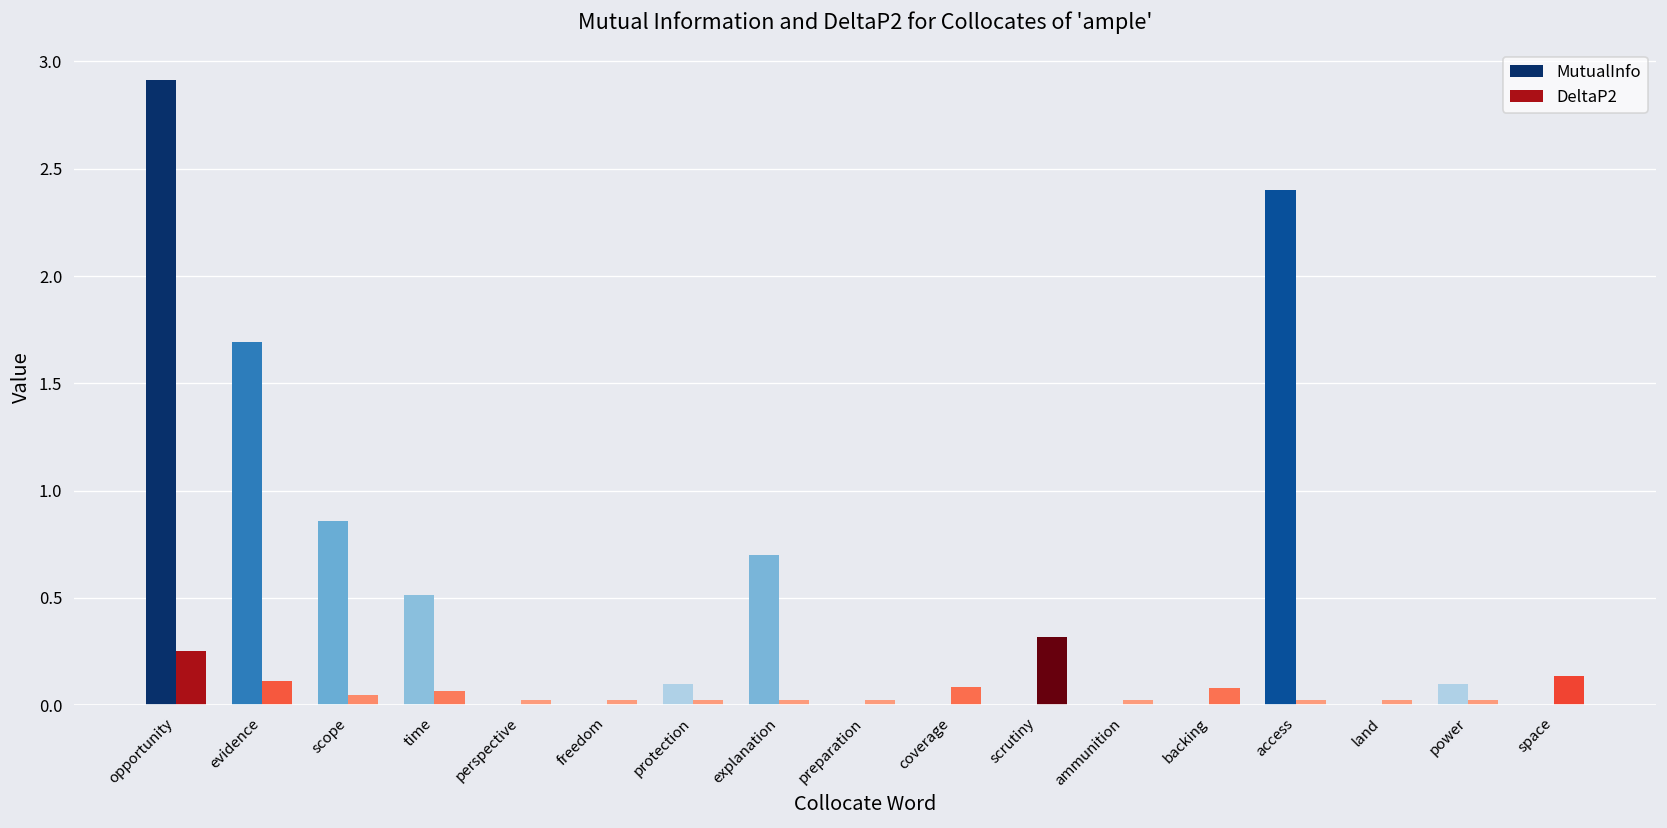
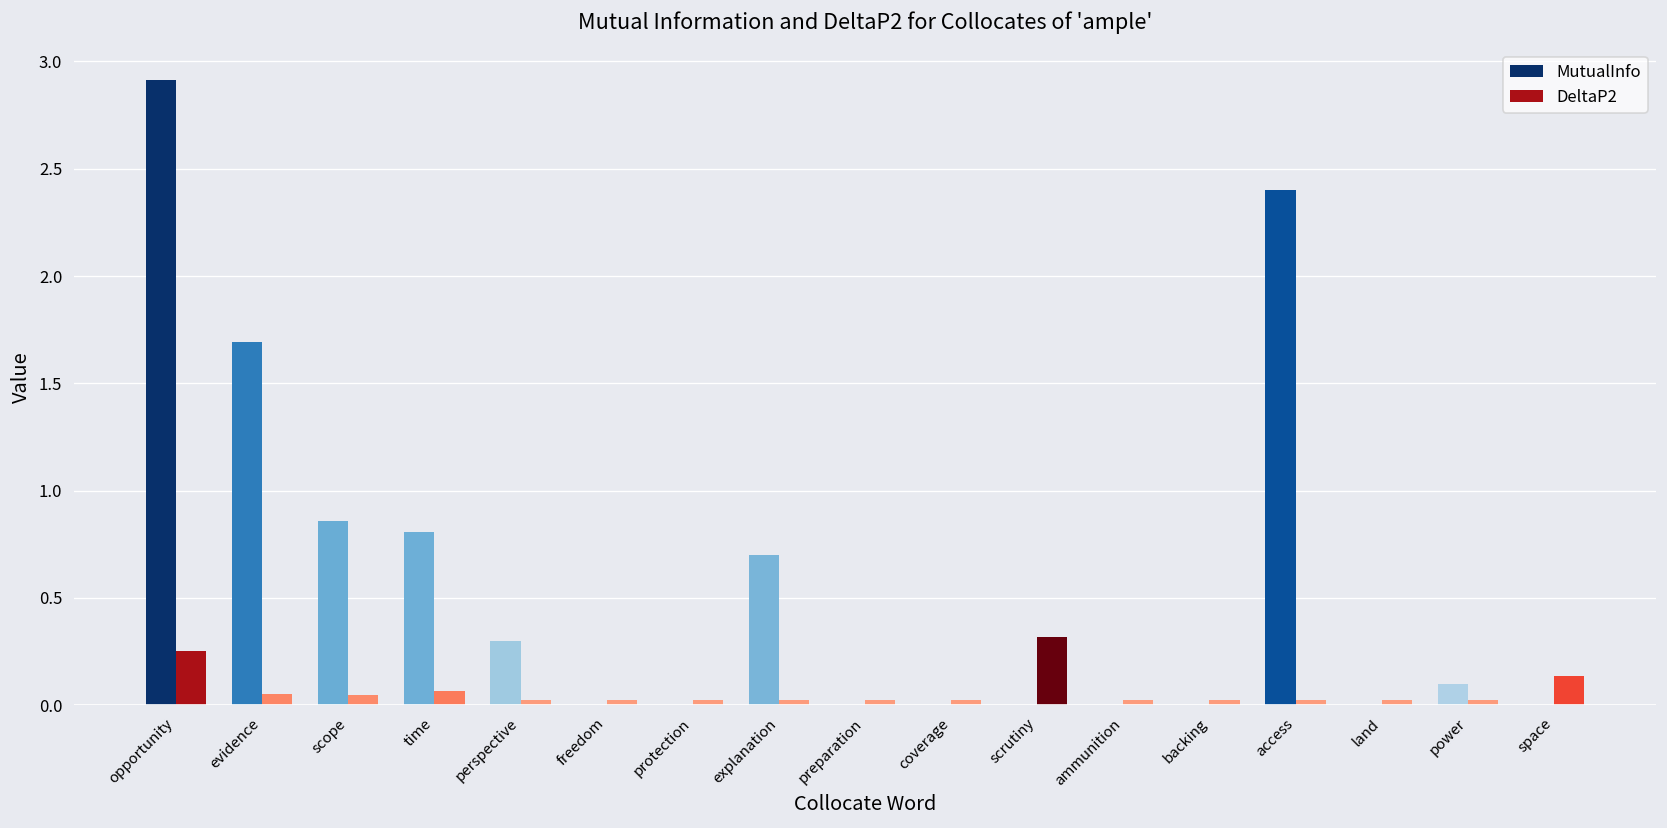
  {
    "MutualInfo": {
      "opportunity": 2.91,
      "evidence": 1.69,
      "scope": 0.86,
-     "time": 0.51,
-     "perspective": 0.0,
+     "time": 0.81,
+     "perspective": 0.3,
      "freedom": 0.00,
-     "protection": 0.1,
+     "protection": 0.0,
      "explanation": 0.70,
      "preparation": 0.00,
      "coverage": 0.00,
      "scrutiny": 0.00,
      "ammunition": 0.00,
      "backing": 0.00,
      "access": 2.40,
      "land": 0.00,
      "power": 0.10,
      "space": 0.00
    },
    "DeltaP2": {
      "opportunity": 0.25,
-     "evidence": 0.11,
+     "evidence": 0.05,
      "scope": 0.05,
      "time": 0.07,
      "perspective": 0.02,
      "freedom": 0.02,
      "protection": 0.02,
      "explanation": 0.02,
      "preparation": 0.02,
-     "coverage": 0.09,
+     "coverage": 0.02,
      "scrutiny": 0.32,
      "ammunition": 0.02,
-     "backing": 0.08,
+     "backing": 0.02,
      "access": 0.02,
      "land": 0.02,
      "power": 0.02,
      "space": 0.14
    }
  }
